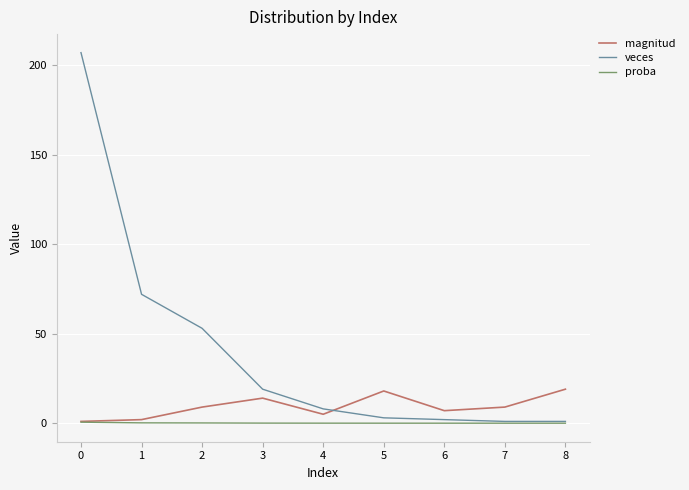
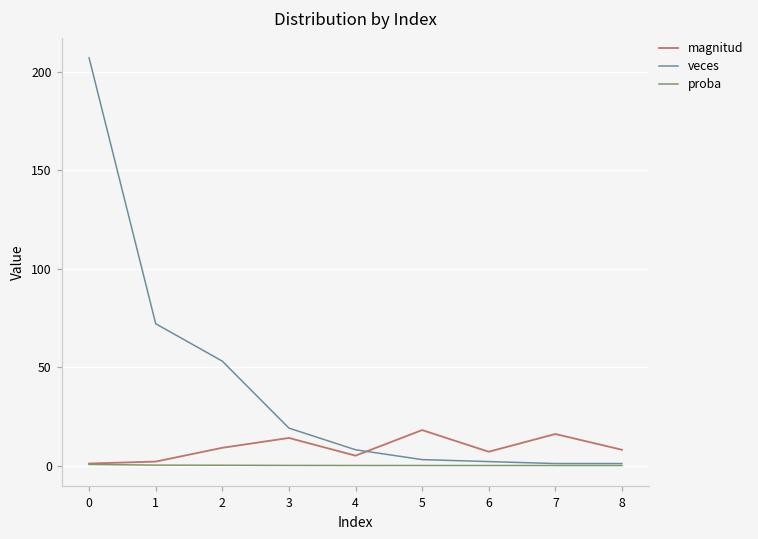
  {
    "magnitud": {
      "1": 2,
      "2": 9,
      "3": 14,
      "4": 5,
      "5": 18,
      "6": 7,
-     "7": 9,
-     "8": 19
+     "7": 16,
+     "8": 8
    }
  }
